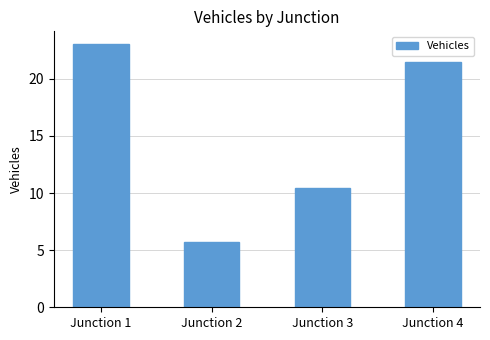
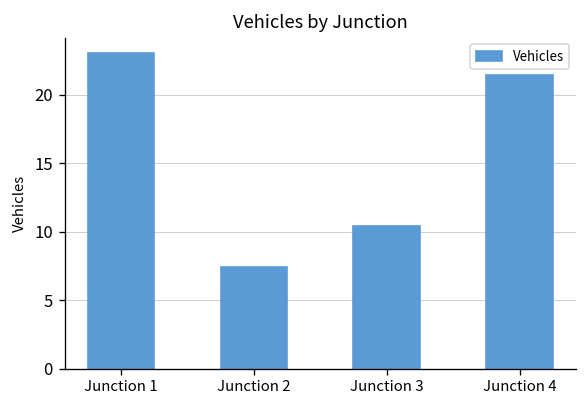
  {
    "Junction 1": 23.0,
-   "Junction 2": 5.7,
+   "Junction 2": 7.4,
    "Junction 3": 10.4,
    "Junction 4": 21.5
  }
